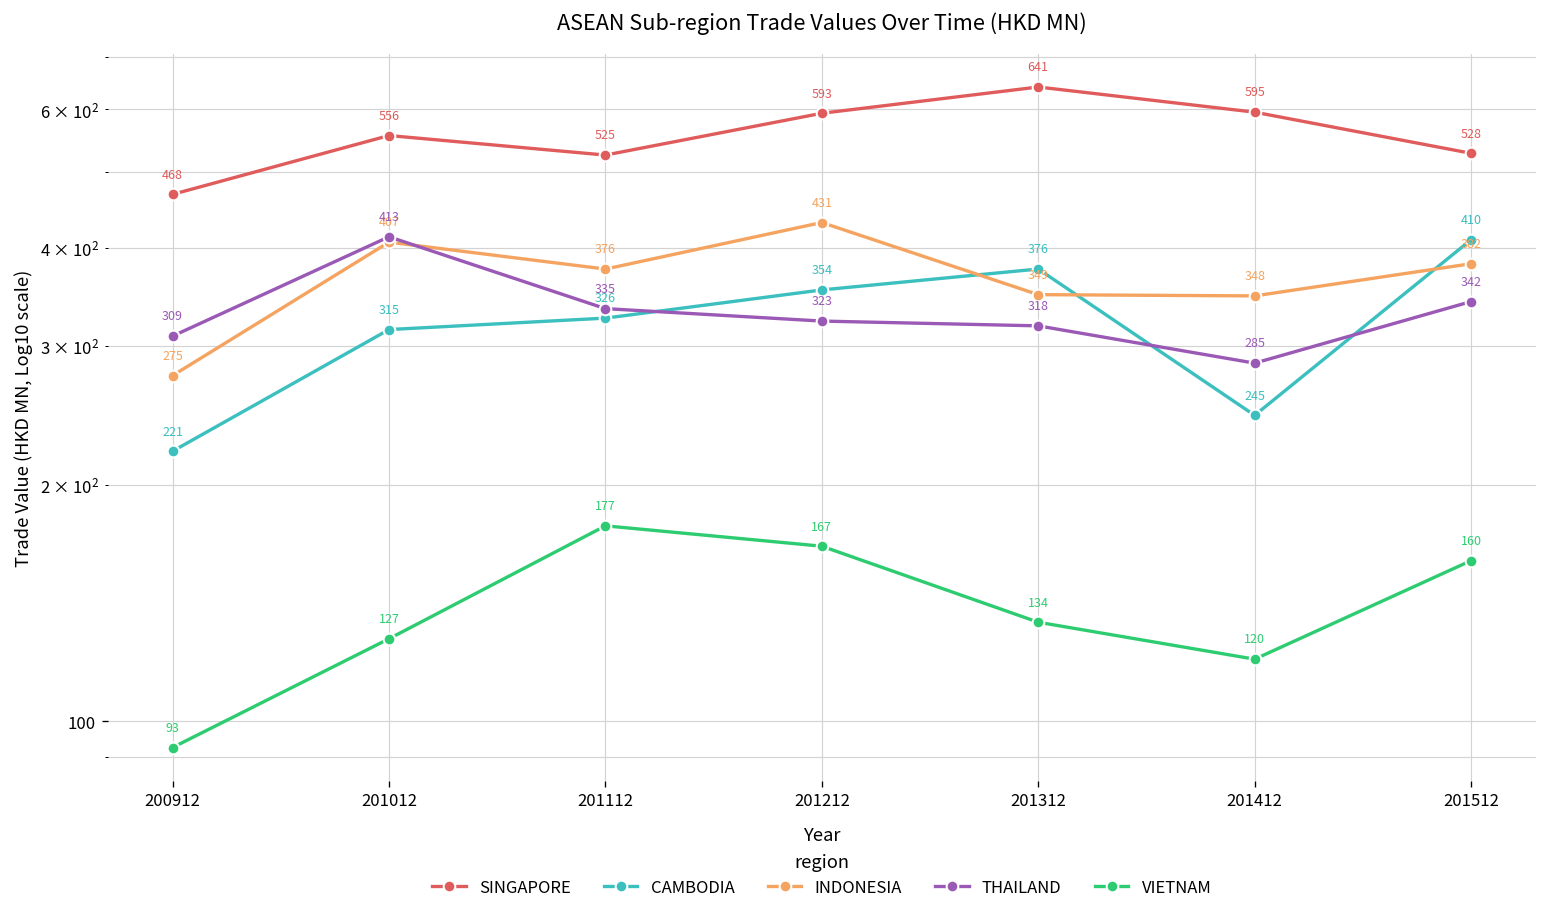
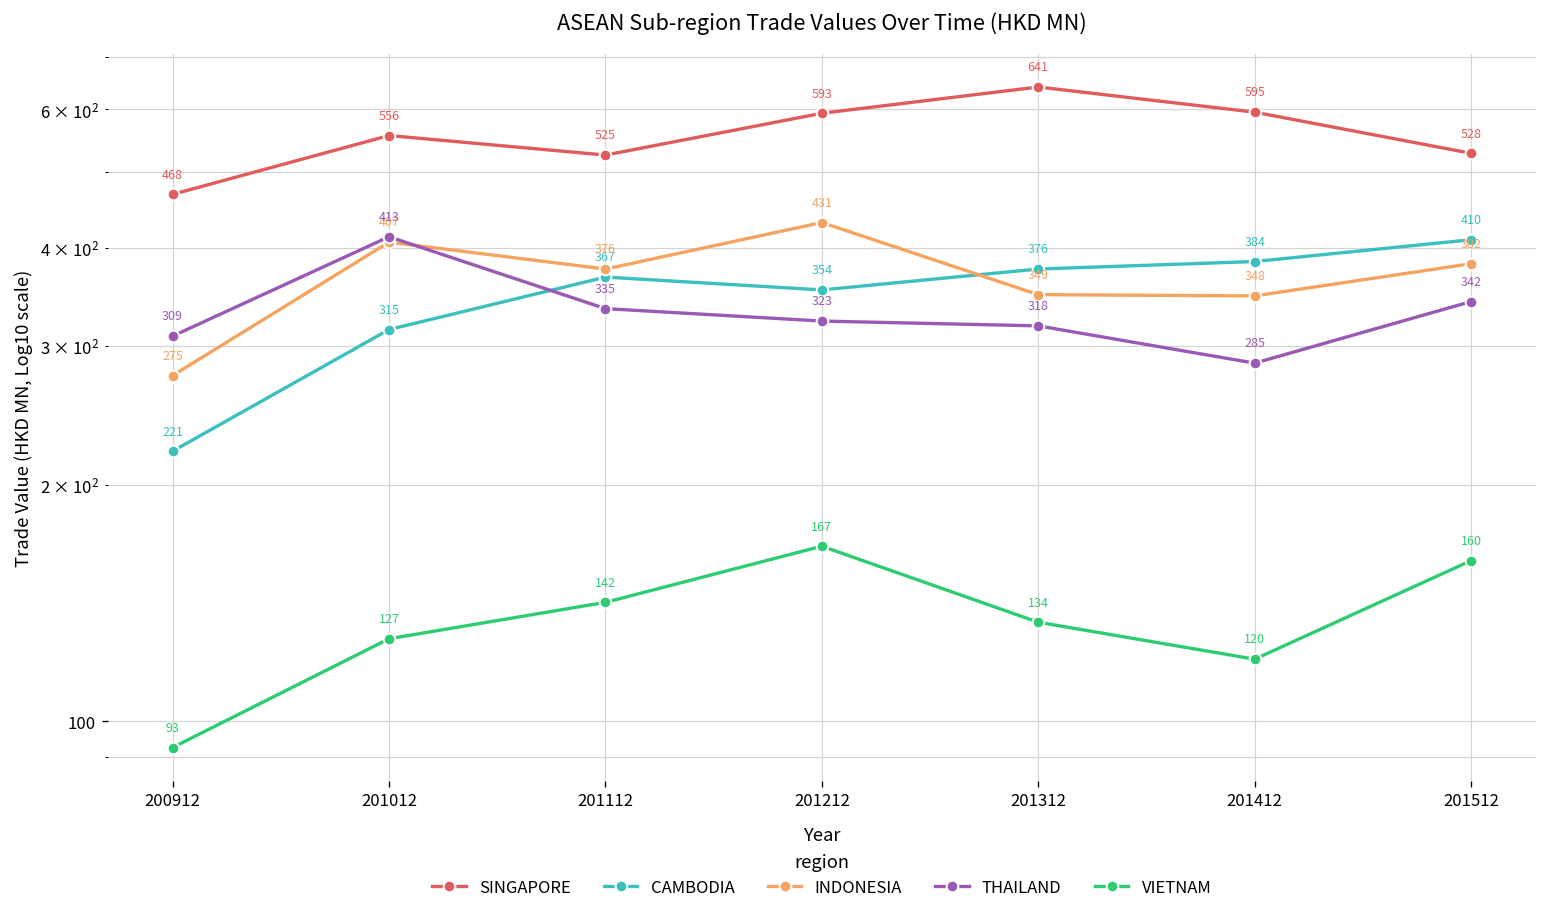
  {
    "SINGAPORE": {
      "200912": 468,
      "201012": 556,
      "201112": 525,
      "201212": 593,
      "201312": 641,
      "201412": 595,
      "201512": 528
    },
    "CAMBODIA": {
      "200912": 221,
      "201012": 315,
-     "201112": 326,
+     "201112": 367,
      "201212": 354,
      "201312": 376,
-     "201412": 245,
+     "201412": 384,
      "201512": 410
    },
    "INDONESIA": {
      "200912": 275,
      "201212": 431,
      "201412": 348
    },
    "THAILAND": {
      "200912": 309,
      "201112": 335,
      "201212": 323,
      "201312": 318,
      "201412": 285,
      "201512": 342
    },
    "VIETNAM": {
      "200912": 93,
      "201012": 127,
-     "201112": 177,
+     "201112": 142,
      "201212": 167,
      "201312": 134,
      "201412": 120,
      "201512": 160
    }
  }
